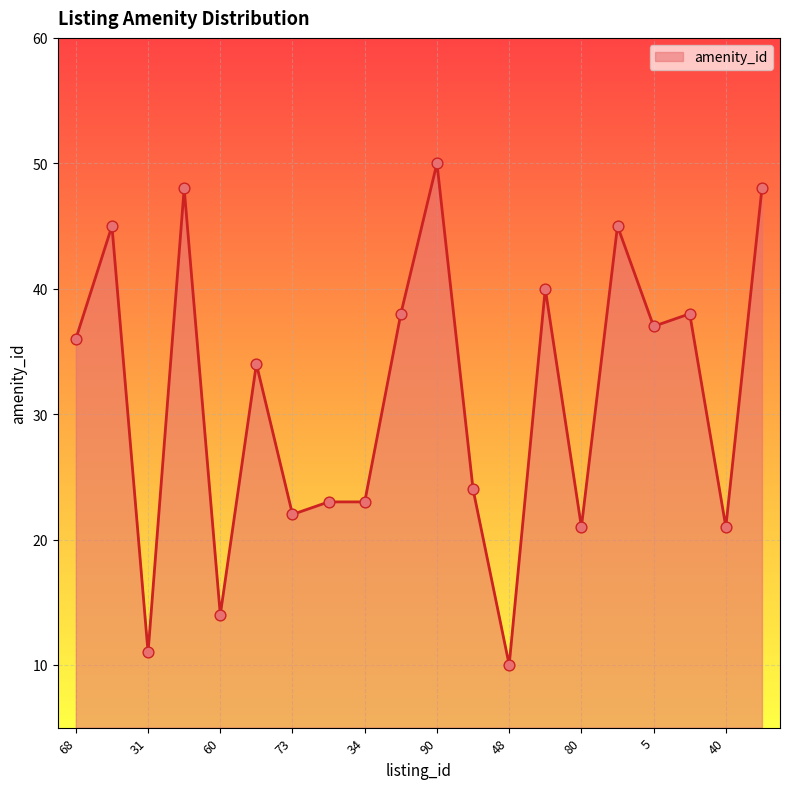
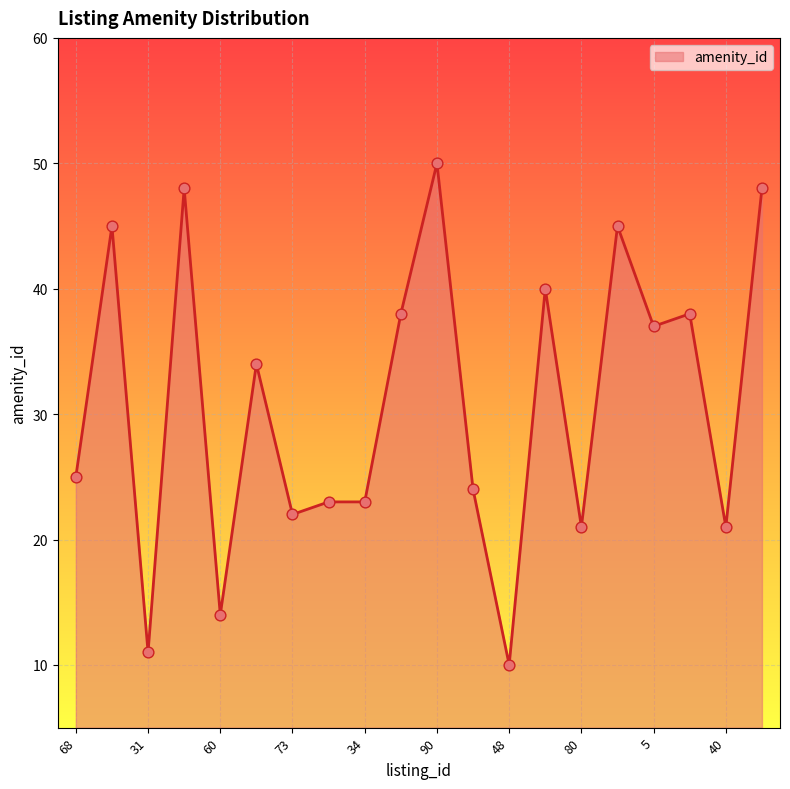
  {
-   "68": 36,
+   "68": 25,
    "31": 11,
    "60": 14,
    "73": 22,
    "34": 23,
    "90": 50,
    "48": 10,
    "80": 21,
    "40": 21
  }
